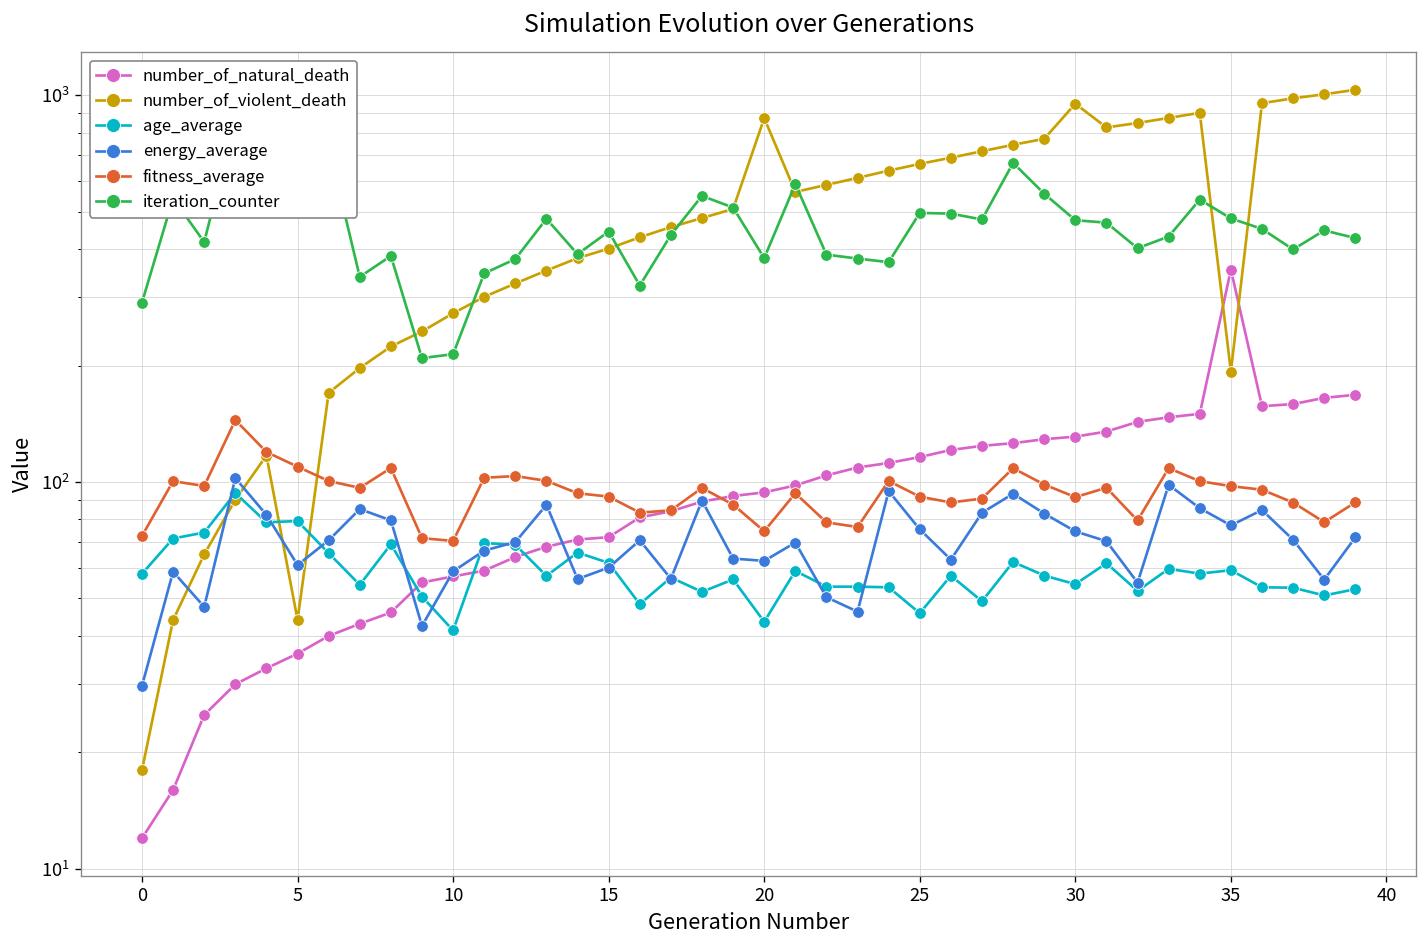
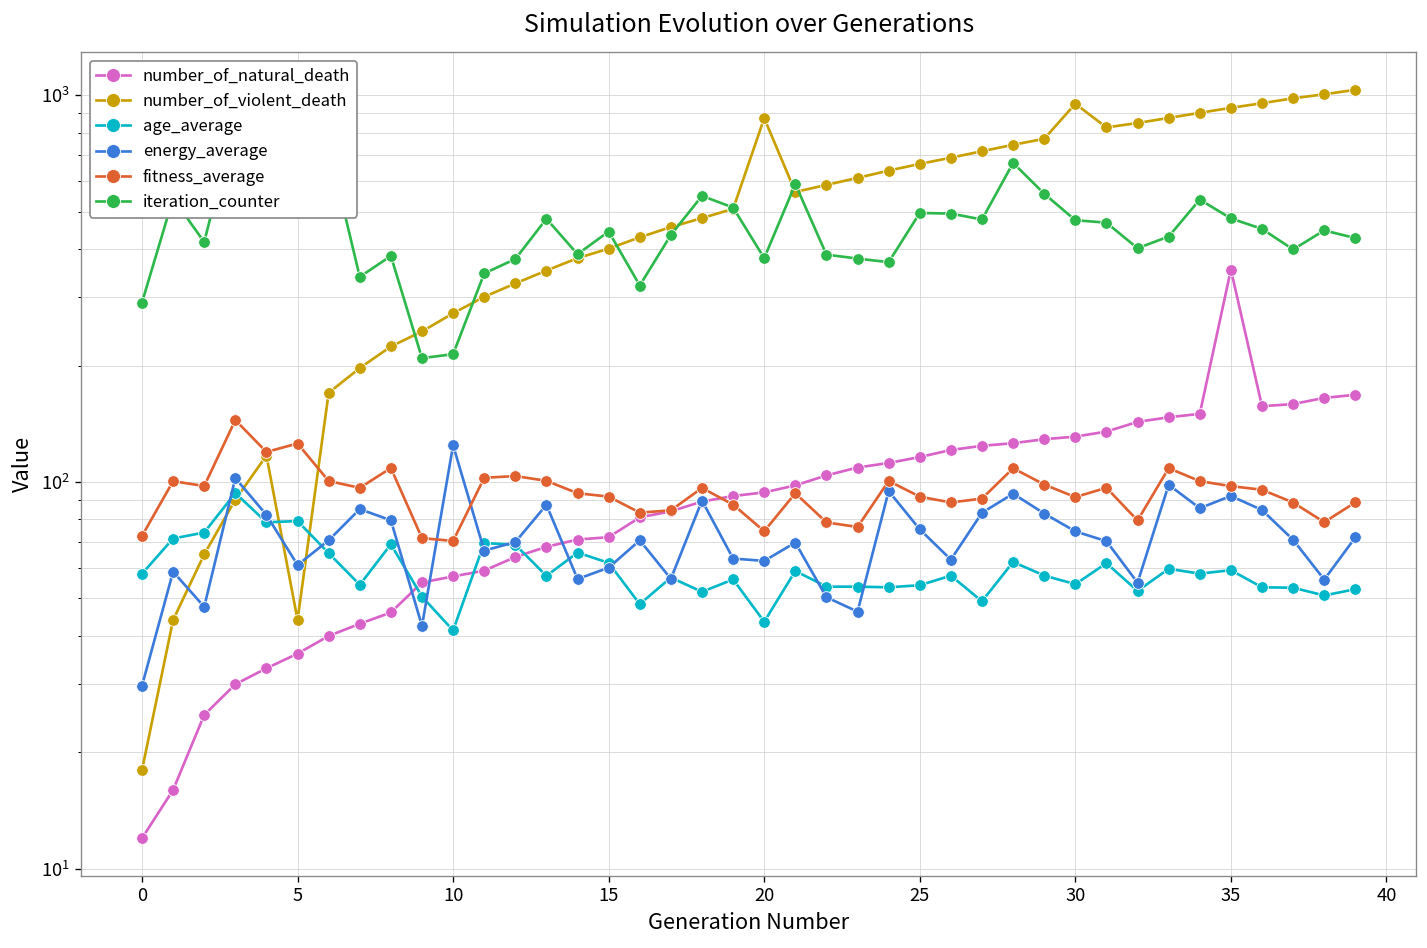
  {
    "number_of_natural_death": {
      "0": 12,
      "5": 36,
      "10": 57,
      "15": 72,
      "20": 94,
      "25": 116,
      "30": 131,
      "35": 350
    },
    "number_of_violent_death": {
      "0": 18,
      "5": 44,
      "10": 270,
      "15": 400,
      "20": 870,
      "25": 660,
      "30": 950,
-     "35": 190
+     "35": 930
    },
    "age_average": {
      "0": 58,
      "5": 79,
      "10": 41,
      "15": 62,
      "20": 44,
-     "25": 46,
+     "25": 54,
      "30": 54,
      "35": 59
    },
    "energy_average": {
      "0": 30,
      "5": 61,
-     "10": 59,
+     "10": 124,
      "15": 60,
      "20": 63,
      "25": 75,
      "30": 75,
-     "35": 77
+     "35": 92
    },
    "fitness_average": {
      "0": 73,
-     "5": 110,
+     "5": 126,
      "10": 70,
      "15": 92,
      "20": 75,
      "25": 92,
      "30": 91,
      "35": 98
    },
    "iteration_counter": {
      "0": 290,
      "10": 210,
      "15": 440,
      "20": 380,
      "25": 500,
      "30": 480,
      "35": 480
    }
  }
